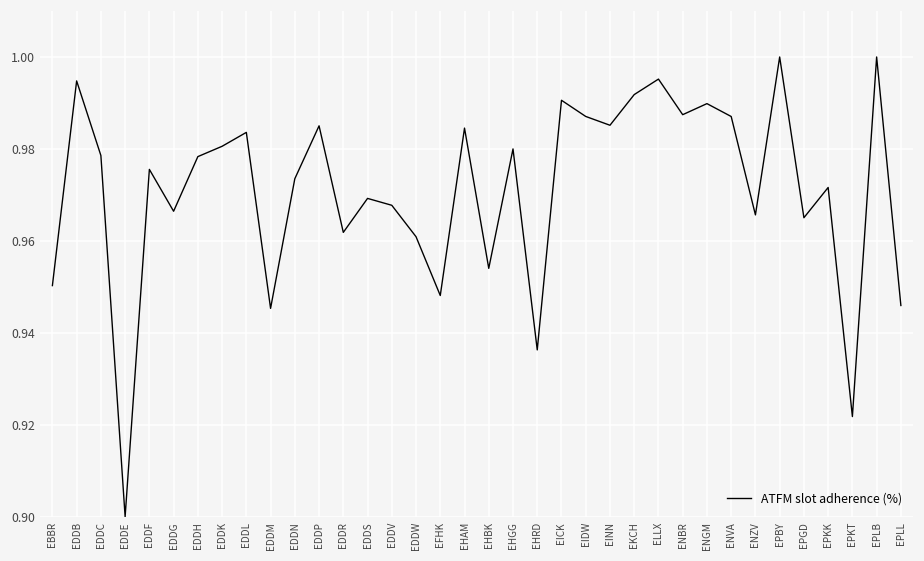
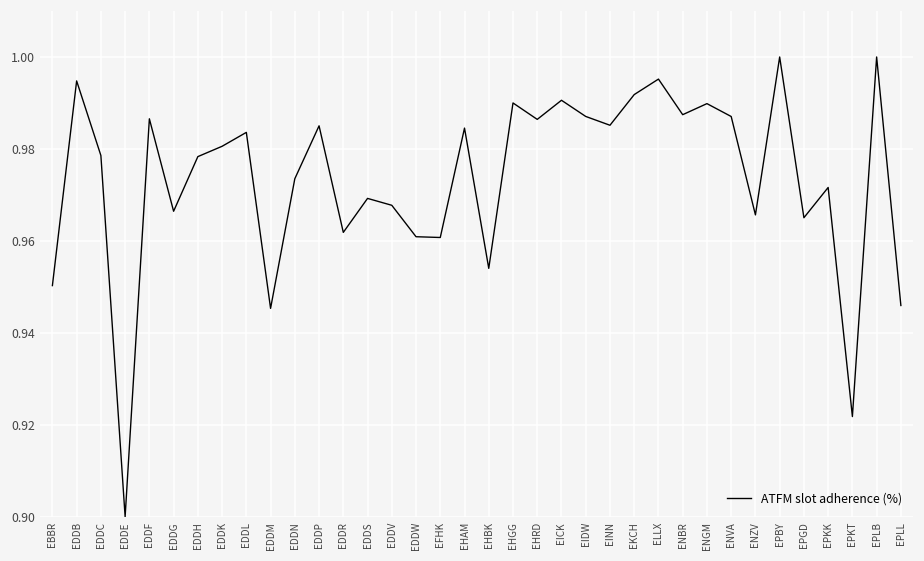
  {
    "EBBR": 0.950,
    "EDDB": 0.995,
    "EDDC": 0.979,
    "EDDE": 0.900,
-   "EDDF": 0.976,
+   "EDDF": 0.987,
    "EDDG": 0.966,
    "EDDH": 0.978,
    "EDDK": 0.981,
    "EDDL": 0.984,
    "EDDM": 0.945,
    "EDDN": 0.974,
    "EDDP": 0.985,
    "EDDR": 0.962,
    "EDDS": 0.969,
    "EDDV": 0.968,
    "EDDW": 0.961,
-   "EFHK": 0.948,
+   "EFHK": 0.961,
    "EHAM": 0.985,
    "EHBK": 0.954,
-   "EHGG": 0.98,
-   "EHRD": 0.936,
+   "EHGG": 0.99,
+   "EHRD": 0.986,
    "EICK": 0.991,
    "EIDW": 0.987,
    "EINN": 0.985,
    "EKCH": 0.992,
    "ELLX": 0.995,
    "ENBR": 0.987,
    "ENGM": 0.990,
    "ENVA": 0.987,
    "ENZV": 0.966,
    "EPBY": 1.000,
    "EPGD": 0.965,
    "EPKK": 0.972,
    "EPKT": 0.922,
    "EPLB": 1.000,
    "EPLL": 0.946
  }
